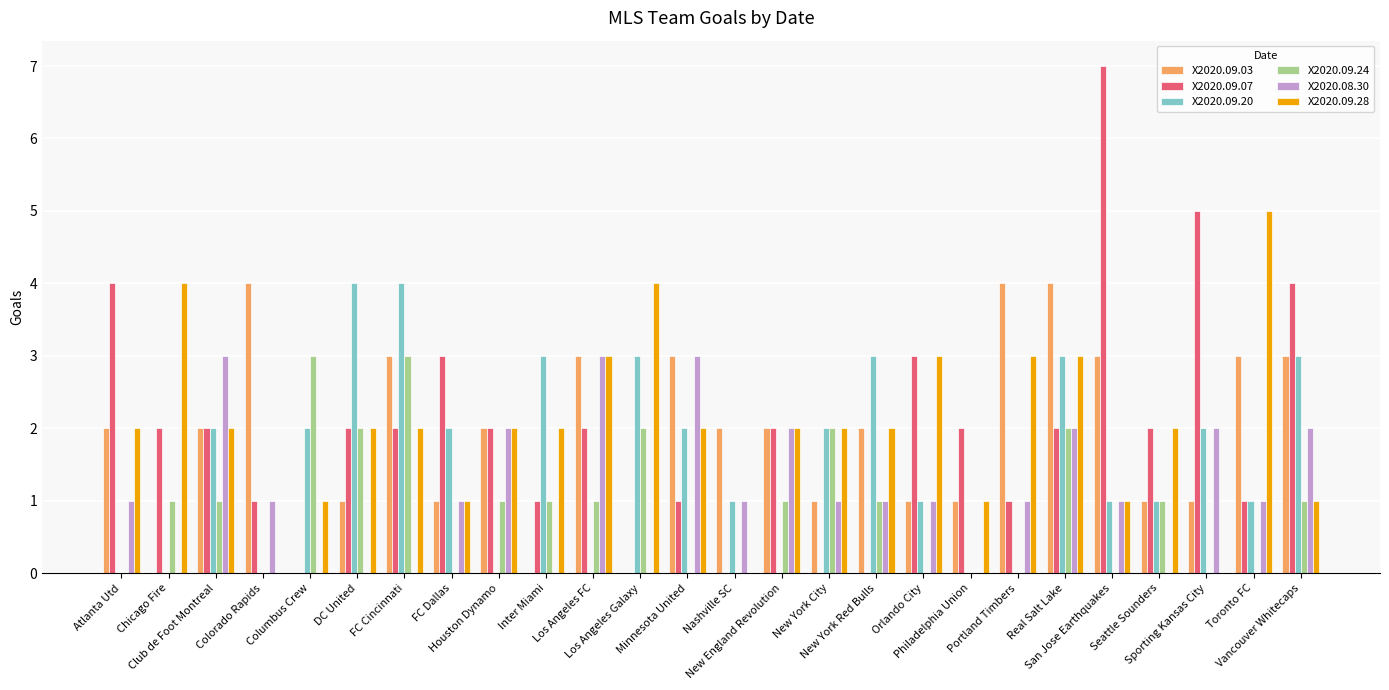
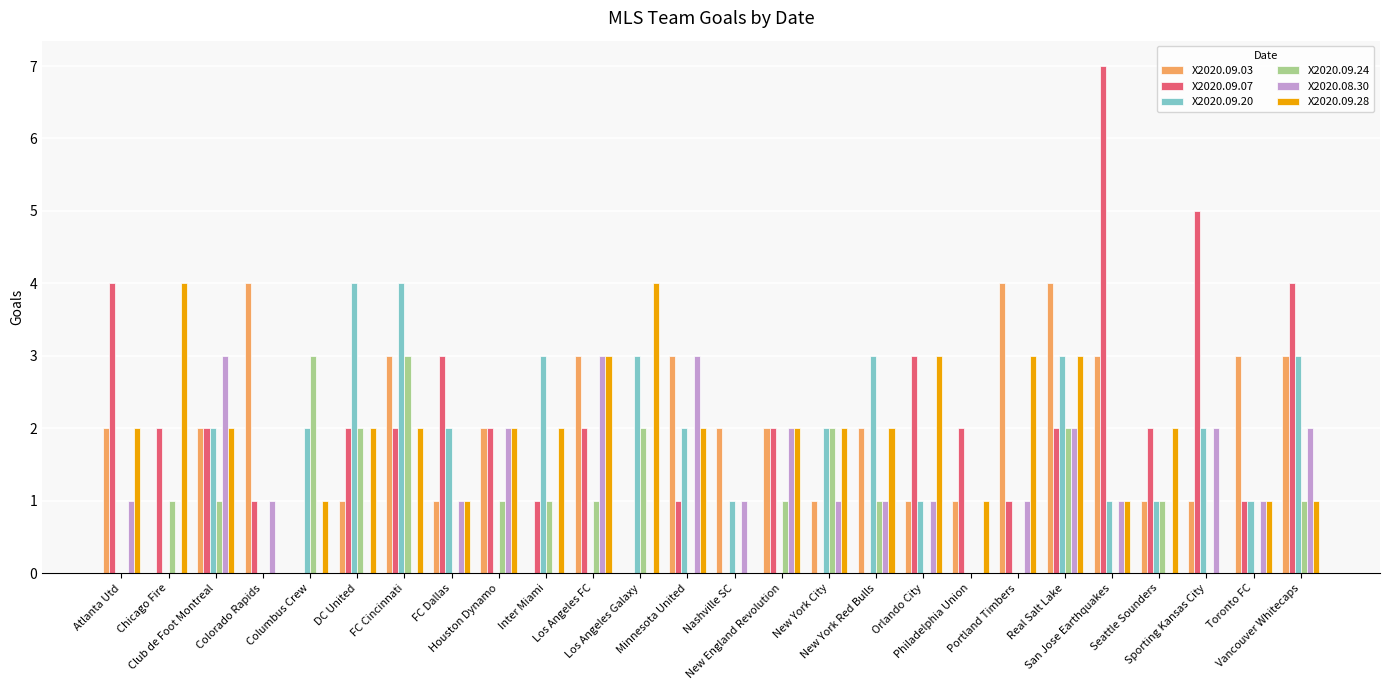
  {
    "X2020.09.03": {
      "Atlanta Utd": 2,
      "Chicago Fire": 0,
      "Club de Foot Montreal": 2,
      "Colorado Rapids": 4,
      "Columbus Crew": 0,
      "DC United": 1,
      "FC Cincinnati": 3,
      "FC Dallas": 1,
      "Houston Dynamo": 2,
      "Inter Miami": 0,
      "Los Angeles FC": 3,
      "Los Angeles Galaxy": 0,
      "Minnesota United": 3,
      "Nashville SC": 2,
      "New England Revolution": 2,
      "New York City": 1,
      "New York Red Bulls": 2,
      "Orlando City": 1,
      "Philadelphia Union": 1,
      "Portland Timbers": 4,
      "Real Salt Lake": 4,
      "San Jose Earthquakes": 3,
      "Seattle Sounders": 1,
      "Sporting Kansas City": 1,
      "Toronto FC": 3,
      "Vancouver Whitecaps": 3
    },
    "X2020.09.07": {
      "Atlanta Utd": 4,
      "Chicago Fire": 2,
      "Club de Foot Montreal": 2,
      "Colorado Rapids": 1,
      "Columbus Crew": 0,
      "DC United": 2,
      "FC Cincinnati": 2,
      "FC Dallas": 3,
      "Houston Dynamo": 2,
      "Inter Miami": 1,
      "Los Angeles FC": 2,
      "Los Angeles Galaxy": 0,
      "Minnesota United": 1,
      "Nashville SC": 0,
      "New England Revolution": 2,
      "New York City": 0,
      "New York Red Bulls": 0,
      "Orlando City": 3,
      "Philadelphia Union": 2,
      "Portland Timbers": 1,
      "Real Salt Lake": 2,
      "San Jose Earthquakes": 7,
      "Seattle Sounders": 2,
      "Sporting Kansas City": 5,
      "Toronto FC": 1,
      "Vancouver Whitecaps": 4
    },
    "X2020.09.20": {
      "Atlanta Utd": 0,
      "Chicago Fire": 0,
      "Club de Foot Montreal": 2,
      "Colorado Rapids": 0,
      "Columbus Crew": 2,
      "DC United": 4,
      "FC Cincinnati": 4,
      "FC Dallas": 2,
      "Houston Dynamo": 0,
      "Inter Miami": 3,
      "Los Angeles FC": 0,
      "Los Angeles Galaxy": 3,
      "Minnesota United": 2,
      "Nashville SC": 1,
      "New England Revolution": 0,
      "New York City": 2,
      "New York Red Bulls": 3,
      "Orlando City": 1,
      "Philadelphia Union": 0,
      "Portland Timbers": 0,
      "Real Salt Lake": 3,
      "San Jose Earthquakes": 1,
      "Seattle Sounders": 1,
      "Sporting Kansas City": 2,
      "Toronto FC": 1,
      "Vancouver Whitecaps": 3
    },
    "X2020.09.24": {
      "Atlanta Utd": 0,
      "Chicago Fire": 1,
      "Club de Foot Montreal": 1,
      "Colorado Rapids": 0,
      "Columbus Crew": 3,
      "DC United": 2,
      "FC Cincinnati": 3,
      "FC Dallas": 0,
      "Houston Dynamo": 1,
      "Inter Miami": 1,
      "Los Angeles FC": 1,
      "Los Angeles Galaxy": 2,
      "Minnesota United": 0,
      "Nashville SC": 0,
      "New England Revolution": 1,
      "New York City": 2,
      "New York Red Bulls": 1,
      "Orlando City": 0,
      "Philadelphia Union": 0,
      "Portland Timbers": 0,
      "Real Salt Lake": 2,
      "San Jose Earthquakes": 0,
      "Seattle Sounders": 1,
      "Sporting Kansas City": 0,
      "Toronto FC": 0,
      "Vancouver Whitecaps": 1
    },
    "X2020.08.30": {
      "Atlanta Utd": 1,
      "Chicago Fire": 0,
      "Club de Foot Montreal": 3,
      "Colorado Rapids": 1,
      "Columbus Crew": 0,
      "DC United": 0,
      "FC Cincinnati": 0,
      "FC Dallas": 1,
      "Houston Dynamo": 2,
      "Inter Miami": 0,
      "Los Angeles FC": 3,
      "Los Angeles Galaxy": 0,
      "Minnesota United": 3,
      "Nashville SC": 1,
      "New England Revolution": 2,
      "New York City": 1,
      "New York Red Bulls": 1,
      "Orlando City": 1,
      "Philadelphia Union": 0,
      "Portland Timbers": 1,
      "Real Salt Lake": 2,
      "San Jose Earthquakes": 1,
      "Seattle Sounders": 0,
      "Sporting Kansas City": 2,
      "Toronto FC": 1,
      "Vancouver Whitecaps": 2
    },
    "X2020.09.28": {
      "Atlanta Utd": 2,
      "Chicago Fire": 4,
      "Club de Foot Montreal": 2,
      "Colorado Rapids": 0,
      "Columbus Crew": 1,
      "DC United": 2,
      "FC Cincinnati": 2,
      "FC Dallas": 1,
      "Houston Dynamo": 2,
      "Inter Miami": 2,
      "Los Angeles FC": 3,
      "Los Angeles Galaxy": 4,
      "Minnesota United": 2,
      "Nashville SC": 0,
      "New England Revolution": 2,
      "New York City": 2,
      "New York Red Bulls": 2,
      "Orlando City": 3,
      "Philadelphia Union": 1,
      "Portland Timbers": 3,
      "Real Salt Lake": 3,
      "San Jose Earthquakes": 1,
      "Seattle Sounders": 2,
      "Sporting Kansas City": 0,
-     "Toronto FC": 5,
+     "Toronto FC": 1,
      "Vancouver Whitecaps": 1
    }
  }
